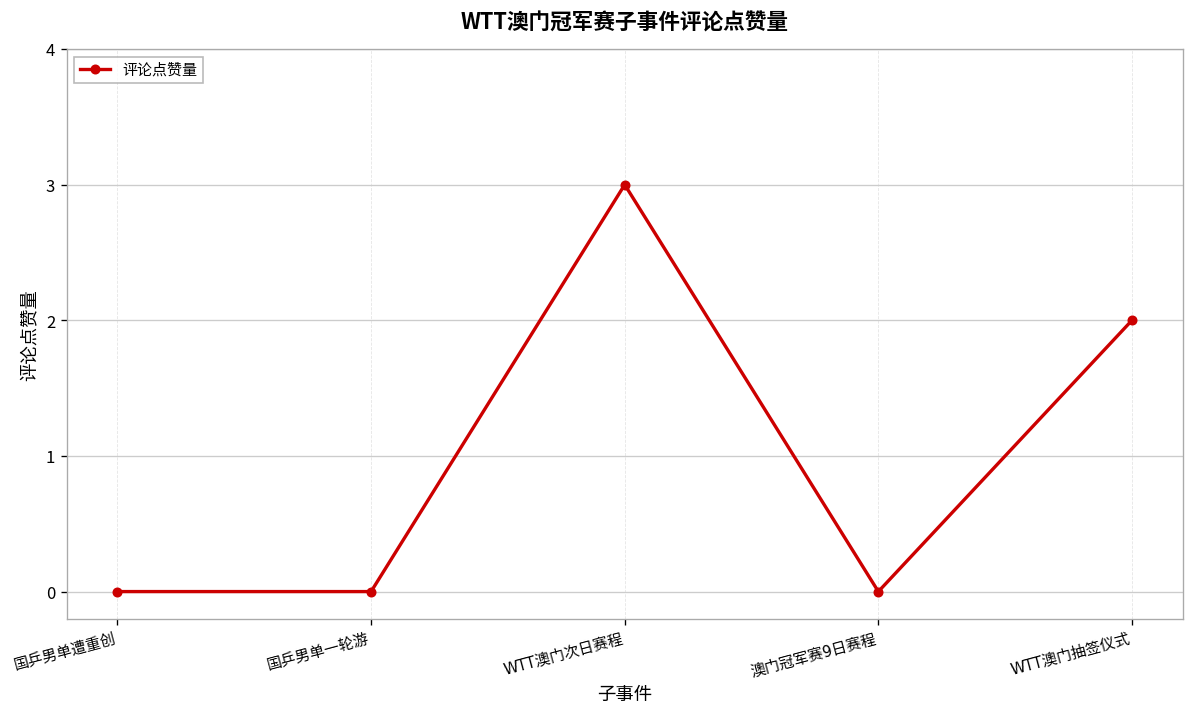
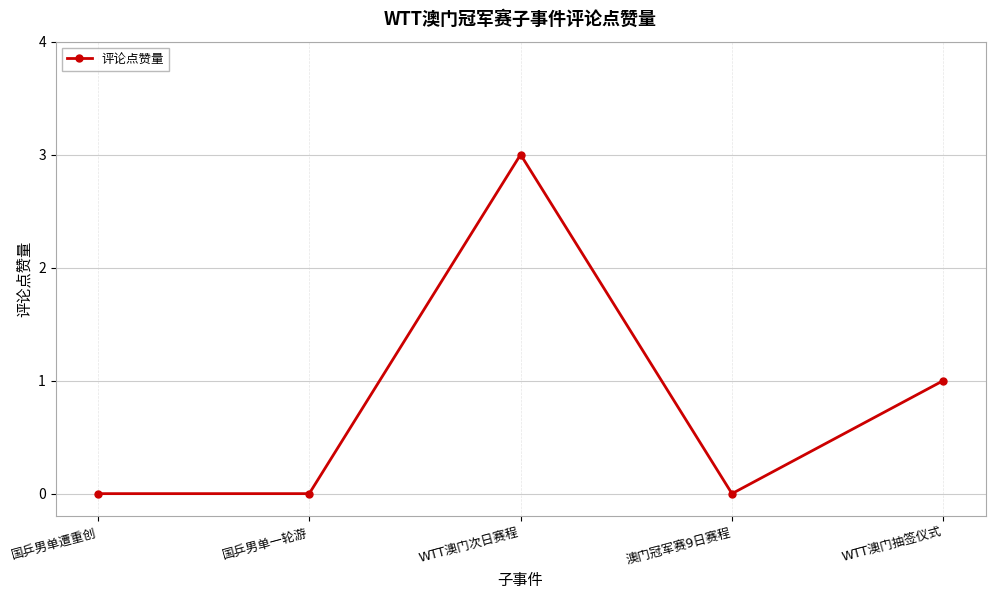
  {
    "国乒男单遭重创": 0,
    "国乒男单一轮游": 0,
    "WTT澳门次日赛程": 3,
    "澳门冠军赛9日赛程": 0,
-   "WTT澳门抽签仪式": 2
+   "WTT澳门抽签仪式": 1
  }
